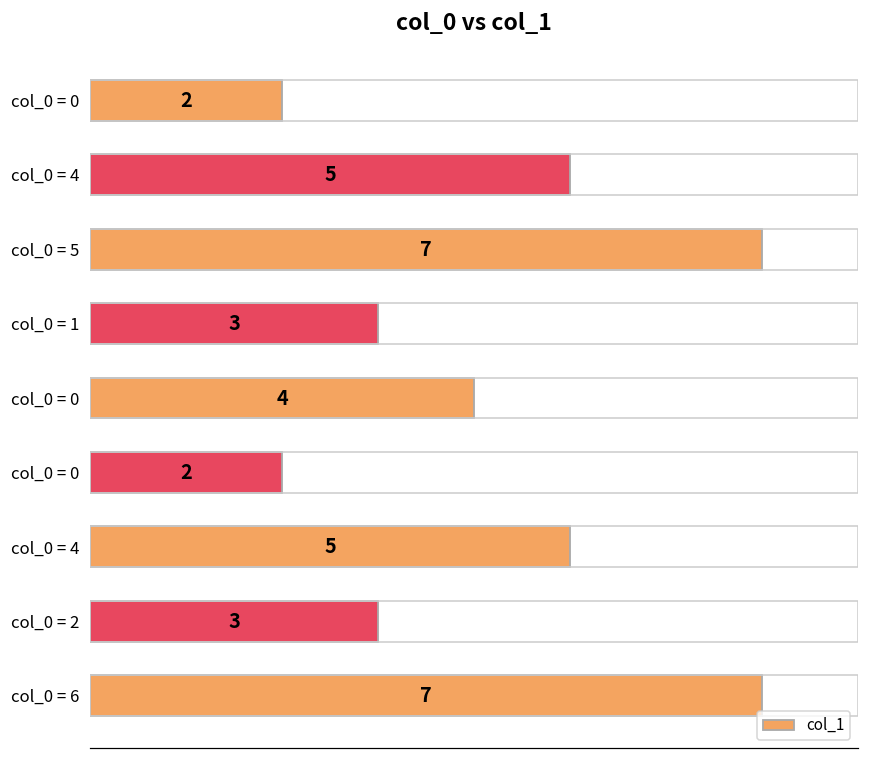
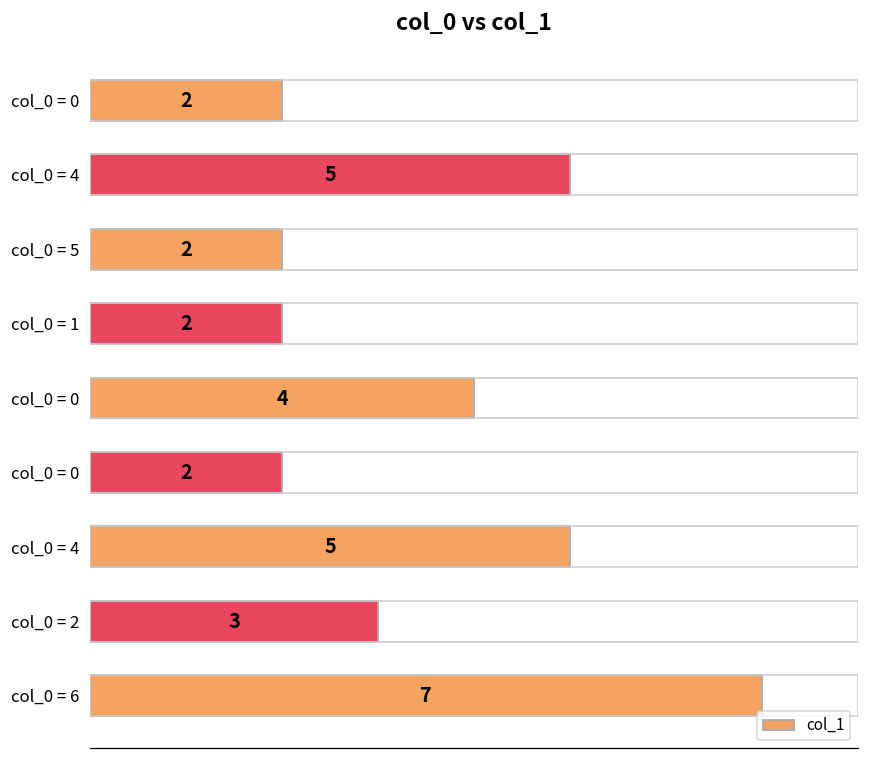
  {
    "col_1": {
-     "col_0 = 5": 7,
-     "col_0 = 1": 3
+     "col_0 = 5": 2,
+     "col_0 = 1": 2
    }
  }
